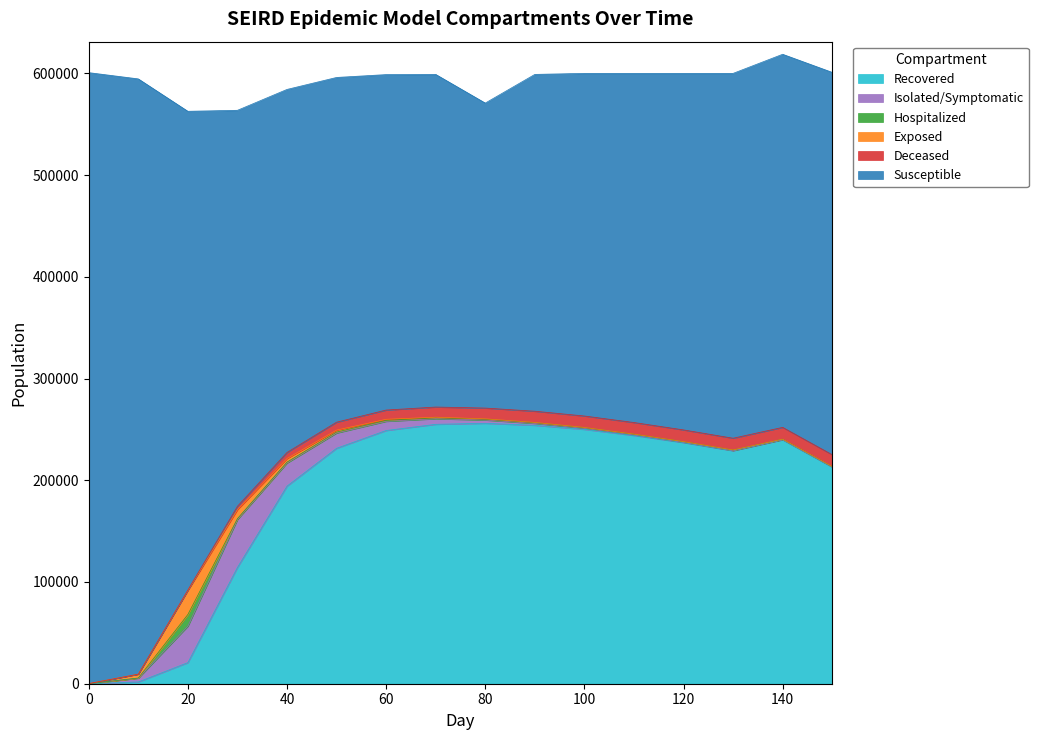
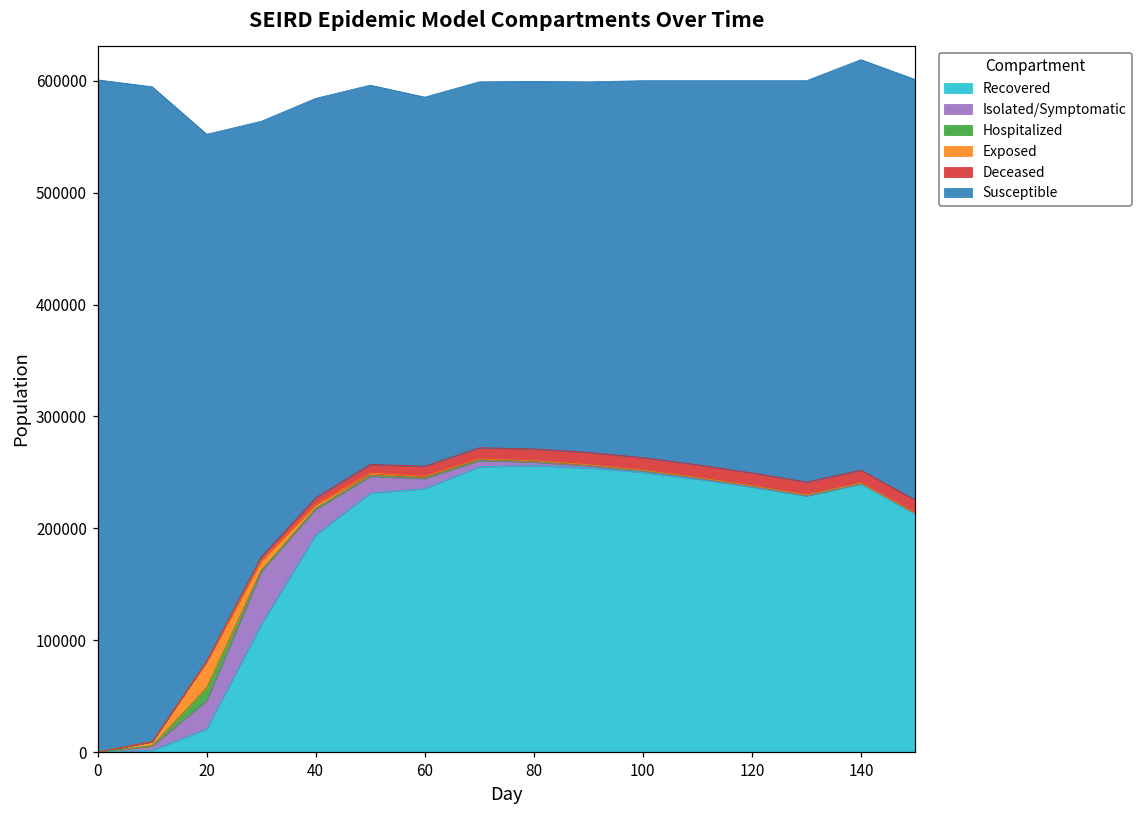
  {
    "Recovered": {
      "20": 21000,
      "40": 194000,
-     "60": 249000,
+     "60": 235000,
      "80": 256000
    },
    "Isolated/Symptomatic": {
-     "20": 36000
+     "20": 25000
    },
    "Hospitalized": {
      "20": 12000
    },
    "Exposed": {
      "40": 3000
    },
    "Deceased": {
      "40": 6000,
      "60": 9000,
      "80": 11000,
      "100": 11000,
      "120": 11000,
      "140": 12000
    },
    "Susceptible": {
      "0": 601000,
      "20": 471000,
      "40": 357000,
      "60": 330000,
-     "80": 300000,
+     "80": 328000,
      "100": 337000,
      "120": 350000,
      "140": 367000
    }
  }
